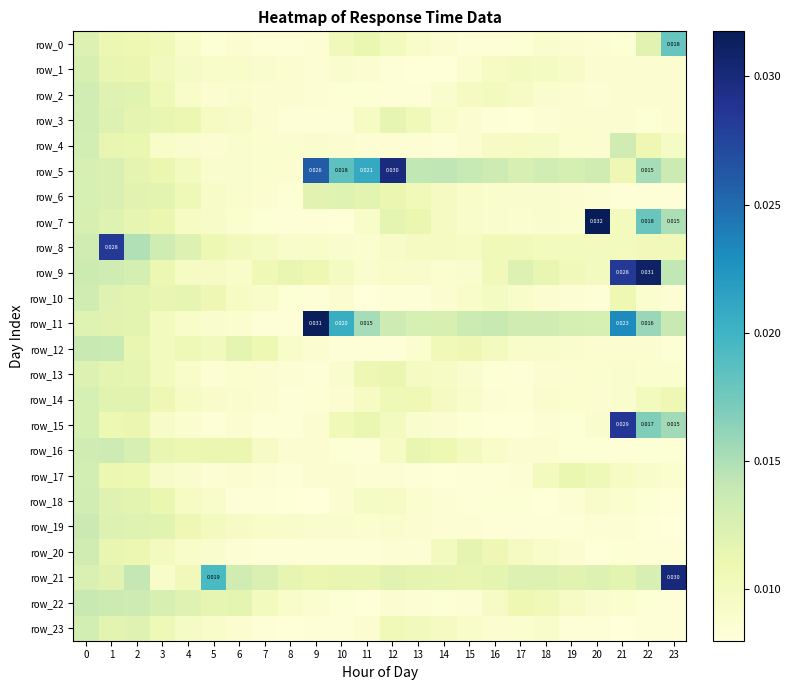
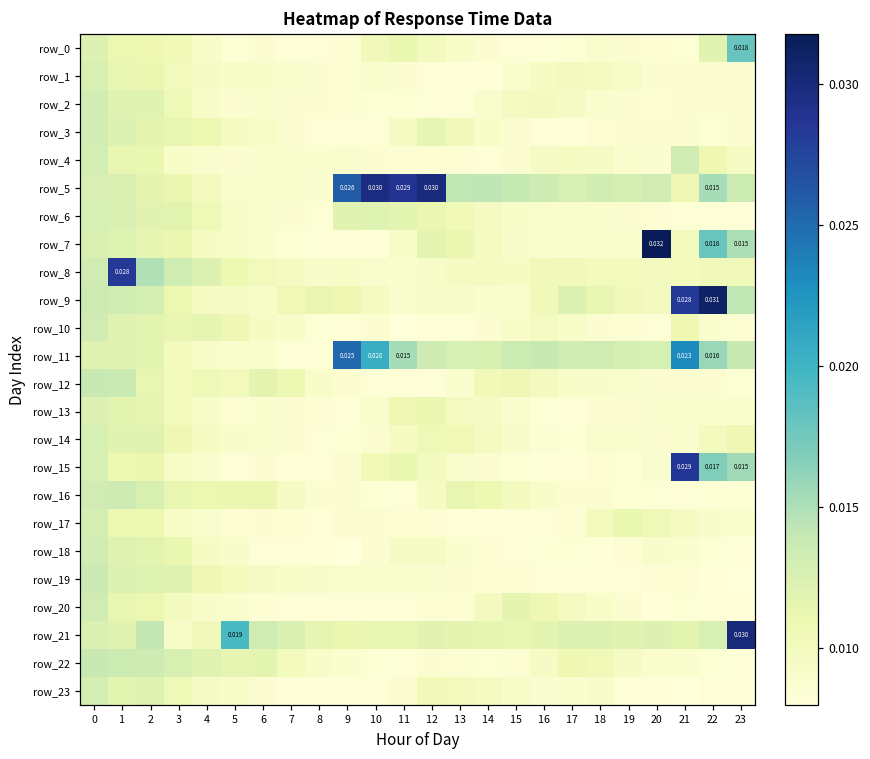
  {
    "row_0": {
      "23": 0.018
    },
    "row_5": {
      "9": 0.026,
-     "10": 0.018,
-     "11": 0.021,
+     "10": 0.030,
+     "11": 0.029,
      "12": 0.030,
      "22": 0.015
    },
    "row_7": {
      "20": 0.032,
      "22": 0.018,
      "23": 0.015
    },
    "row_8": {
      "1": 0.028
    },
    "row_9": {
      "21": 0.028,
      "22": 0.031
    },
    "row_11": {
-     "9": 0.031,
+     "9": 0.025,
      "10": 0.020,
      "11": 0.015,
      "21": 0.023,
      "22": 0.016
    },
    "row_15": {
      "21": 0.029,
      "22": 0.017,
      "23": 0.015
    },
    "row_21": {
      "5": 0.019,
      "23": 0.030
    }
  }
